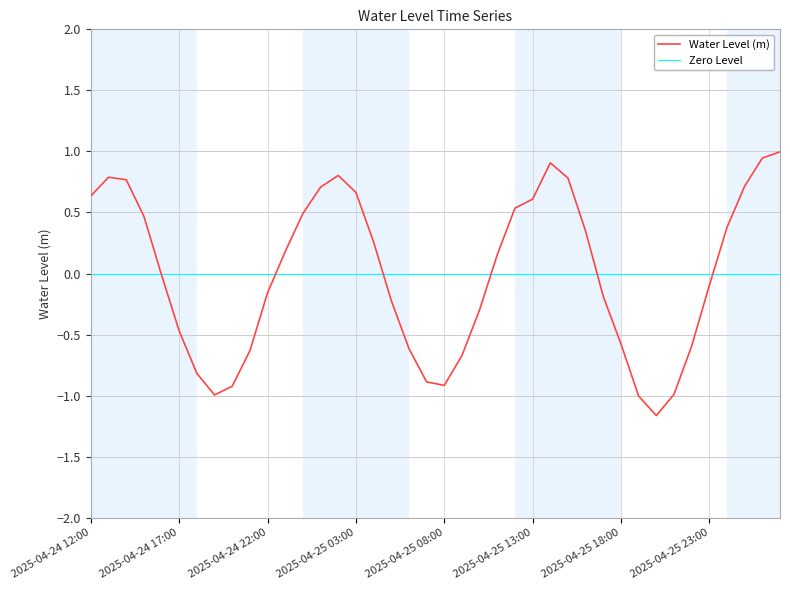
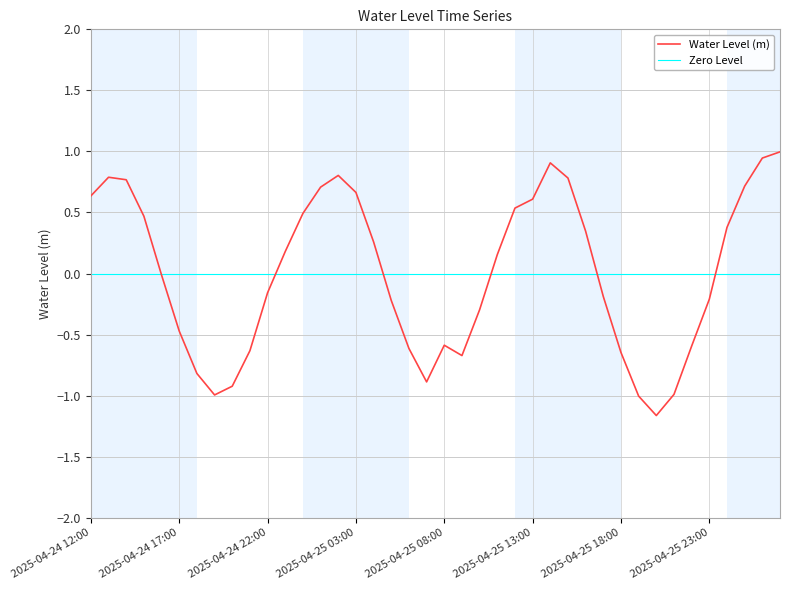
  {
    "2025-04-24 12:00": 0.64,
    "2025-04-24 17:00": -0.47,
    "2025-04-24 22:00": -0.16,
    "2025-04-25 03:00": 0.66,
-   "2025-04-25 08:00": -0.92,
+   "2025-04-25 08:00": -0.59,
    "2025-04-25 13:00": 0.61,
-   "2025-04-25 18:00": -0.58,
-   "2025-04-25 23:00": -0.10
+   "2025-04-25 18:00": -0.65,
+   "2025-04-25 23:00": -0.21
  }
